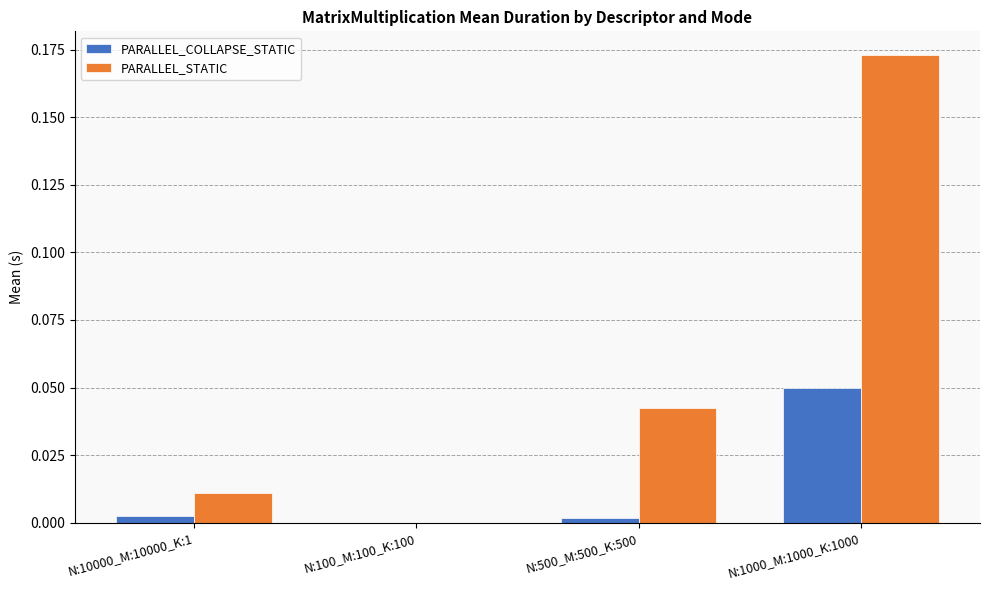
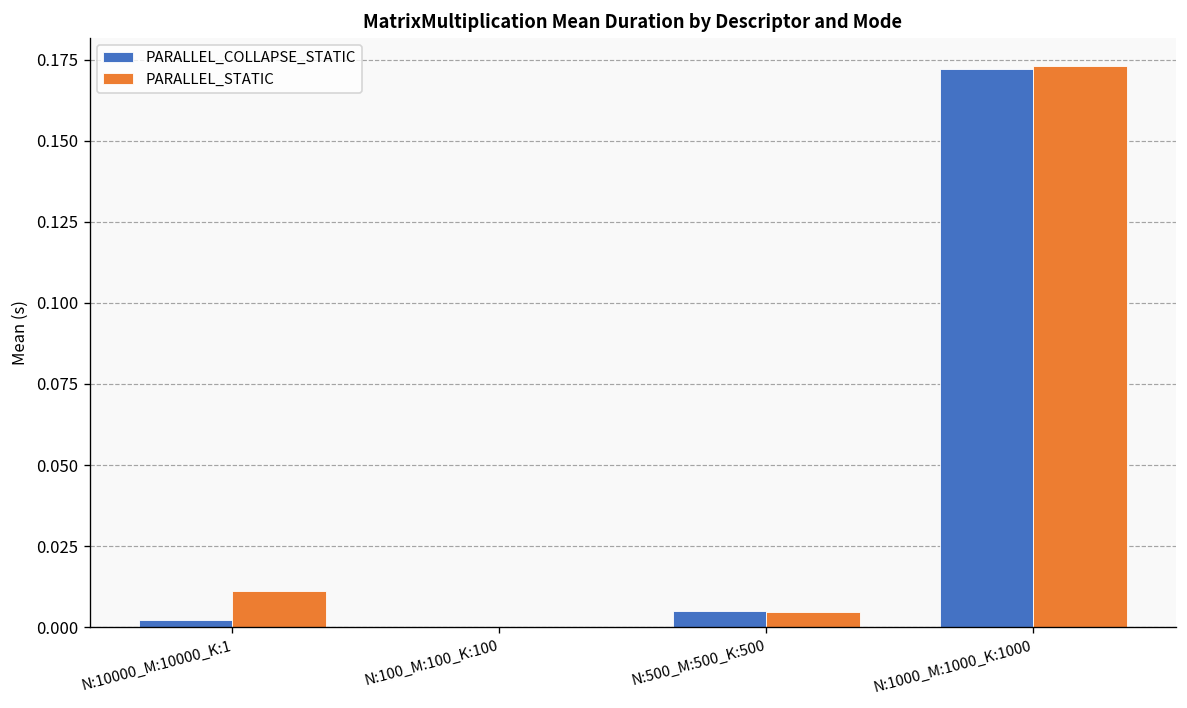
  {
    "PARALLEL_COLLAPSE_STATIC": {
      "N:10000_M:10000_K:1": 0.002,
-     "N:500_M:500_K:500": 0.002,
-     "N:1000_M:1000_K:1000": 0.050
+     "N:500_M:500_K:500": 0.005,
+     "N:1000_M:1000_K:1000": 0.172
    },
    "PARALLEL_STATIC": {
      "N:10000_M:10000_K:1": 0.011,
-     "N:500_M:500_K:500": 0.042,
+     "N:500_M:500_K:500": 0.005,
      "N:1000_M:1000_K:1000": 0.173
    }
  }
